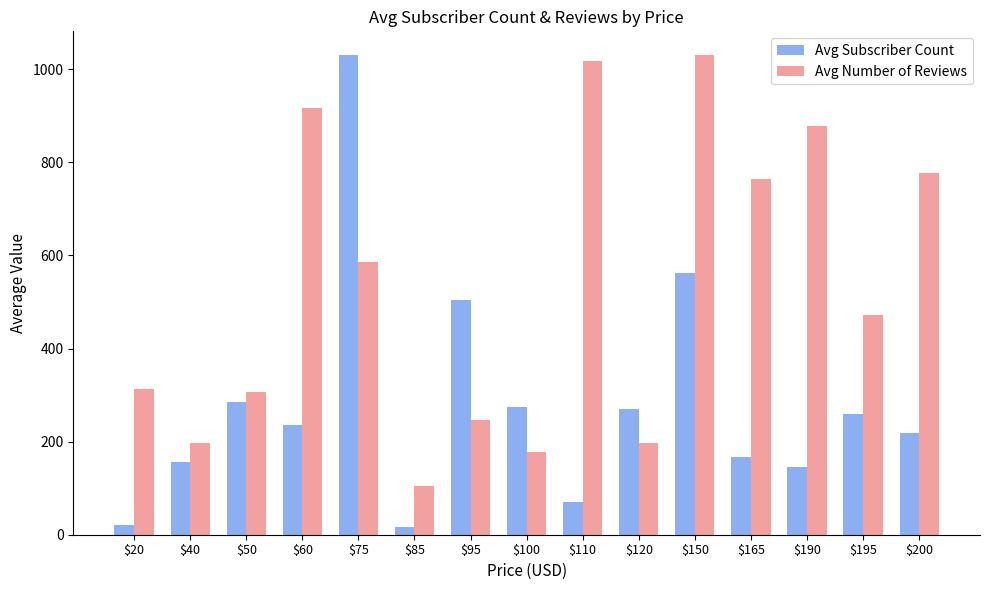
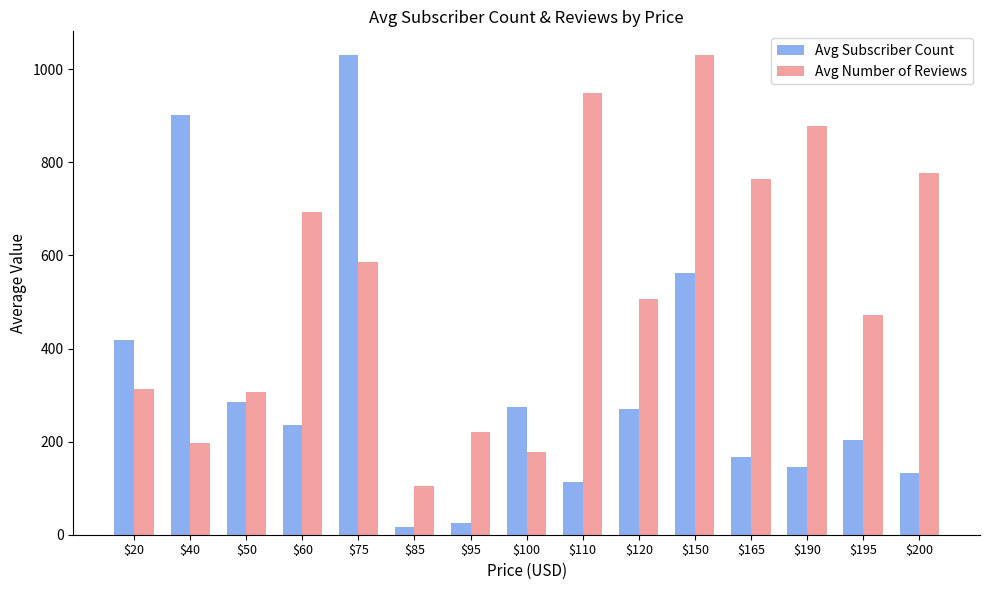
  {
    "Avg Subscriber Count": {
-     "$20": 20,
-     "$40": 160,
+     "$20": 420,
+     "$40": 900,
      "$50": 290,
      "$60": 230,
      "$75": 1030,
      "$85": 20,
-     "$95": 500,
+     "$95": 30,
      "$100": 270,
-     "$110": 70,
+     "$110": 110,
      "$120": 270,
      "$150": 560,
      "$165": 170,
      "$190": 140,
-     "$195": 260,
-     "$200": 220
+     "$195": 200,
+     "$200": 130
    },
    "Avg Number of Reviews": {
      "$20": 310,
      "$40": 200,
      "$50": 310,
-     "$60": 920,
+     "$60": 690,
      "$75": 590,
      "$85": 100,
-     "$95": 250,
+     "$95": 220,
      "$100": 180,
-     "$110": 1020,
-     "$120": 200,
+     "$110": 950,
+     "$120": 510,
      "$150": 1030,
      "$165": 770,
      "$190": 880,
      "$195": 470,
      "$200": 780
    }
  }
